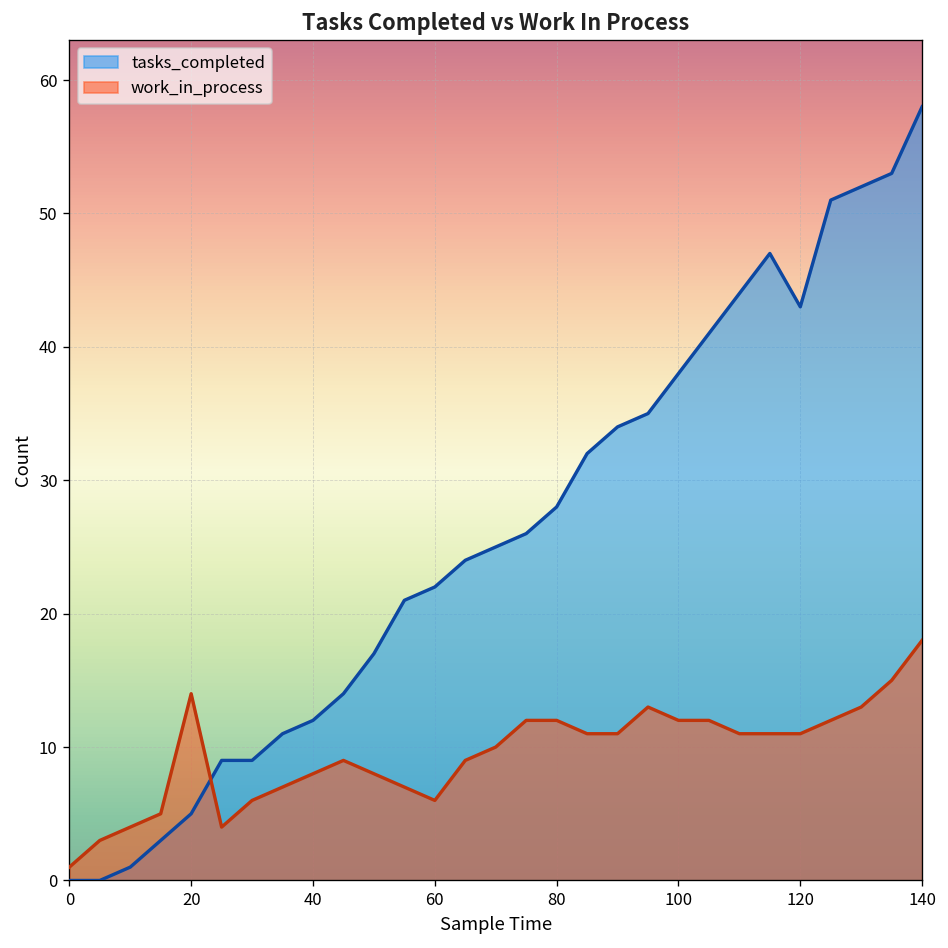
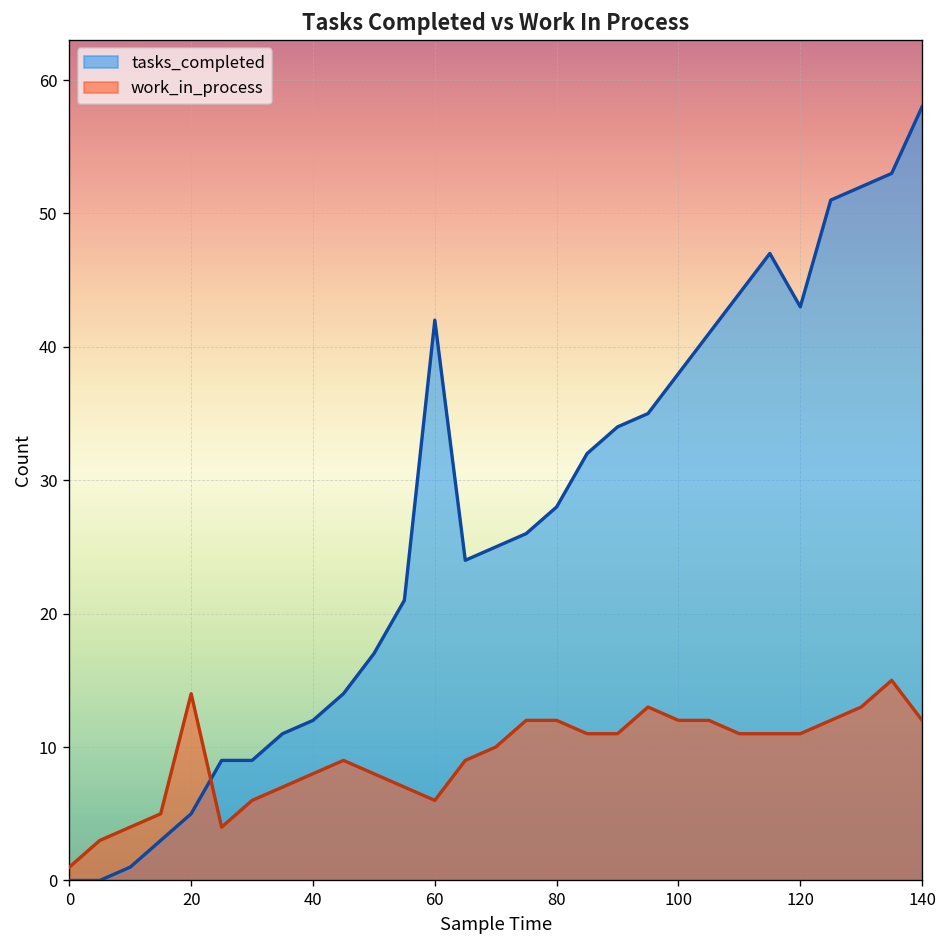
  {
    "tasks_completed": {
      "0": 0,
      "20": 5,
      "40": 12,
-     "60": 22,
+     "60": 42,
      "80": 28,
      "100": 38,
      "120": 43,
      "140": 58
    },
    "work_in_process": {
      "0": 1,
      "20": 14,
      "40": 8,
      "60": 6,
      "80": 12,
      "100": 12,
      "120": 11,
-     "140": 18
+     "140": 12
    }
  }
